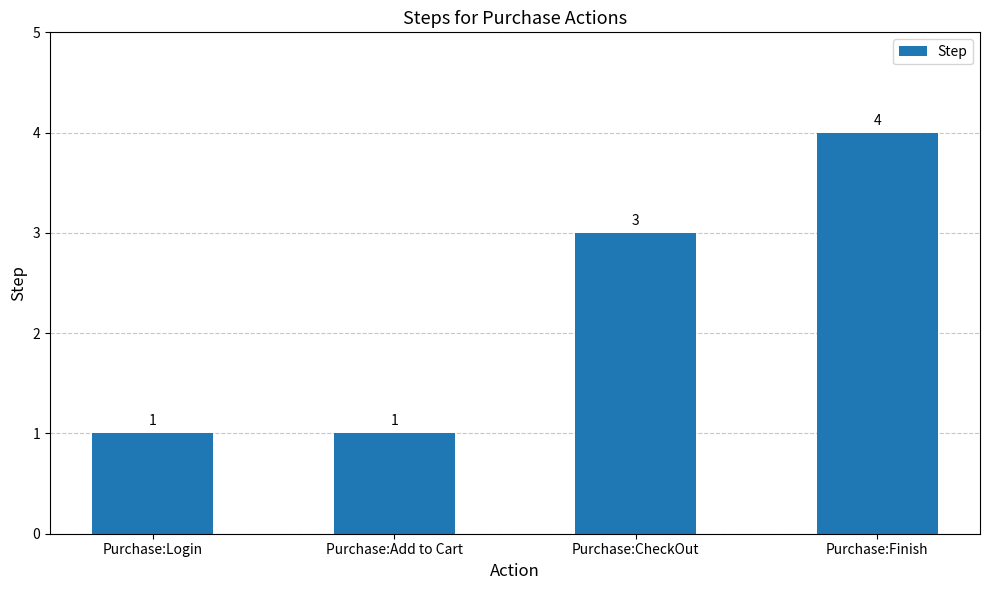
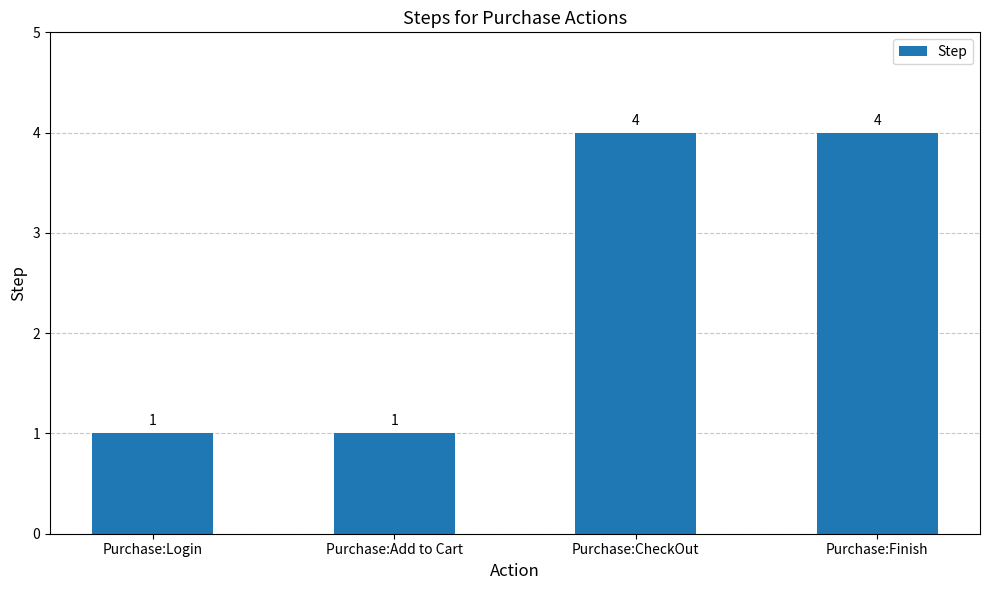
  {
    "Purchase:Login": 1,
    "Purchase:Add to Cart": 1,
-   "Purchase:CheckOut": 3,
+   "Purchase:CheckOut": 4,
    "Purchase:Finish": 4
  }
